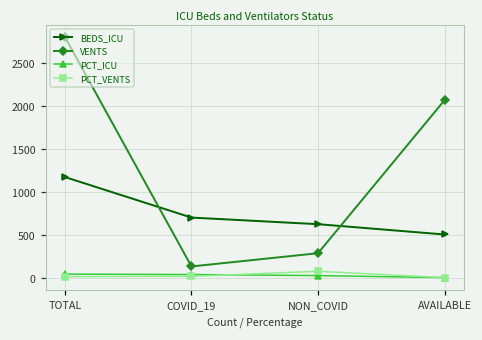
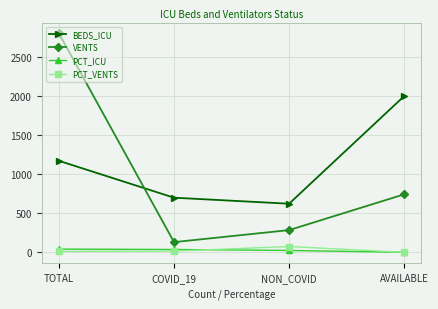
  {
    "BEDS_ICU": {
      "TOTAL": 1200,
      "COVID_19": 700,
      "NON_COVID": 600,
-     "AVAILABLE": 500
+     "AVAILABLE": 2000
    },
    "VENTS": {
      "COVID_19": 100,
      "NON_COVID": 300,
-     "AVAILABLE": 2100
+     "AVAILABLE": 700
    },
    "PCT_ICU": {
      "NON_COVID": 0
    },
    "PCT_VENTS": {
      "NON_COVID": 100
    }
  }
